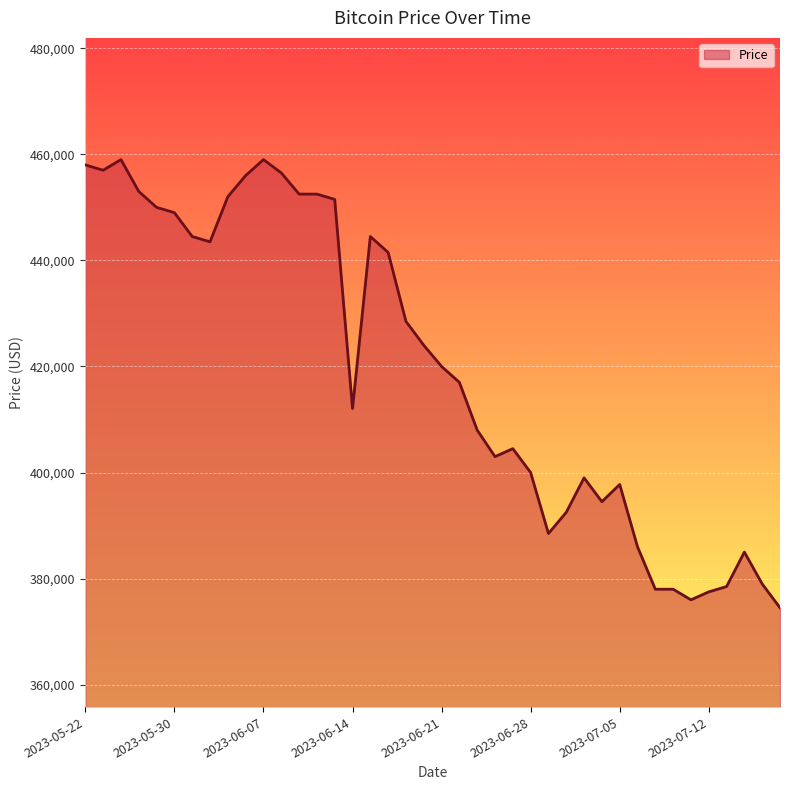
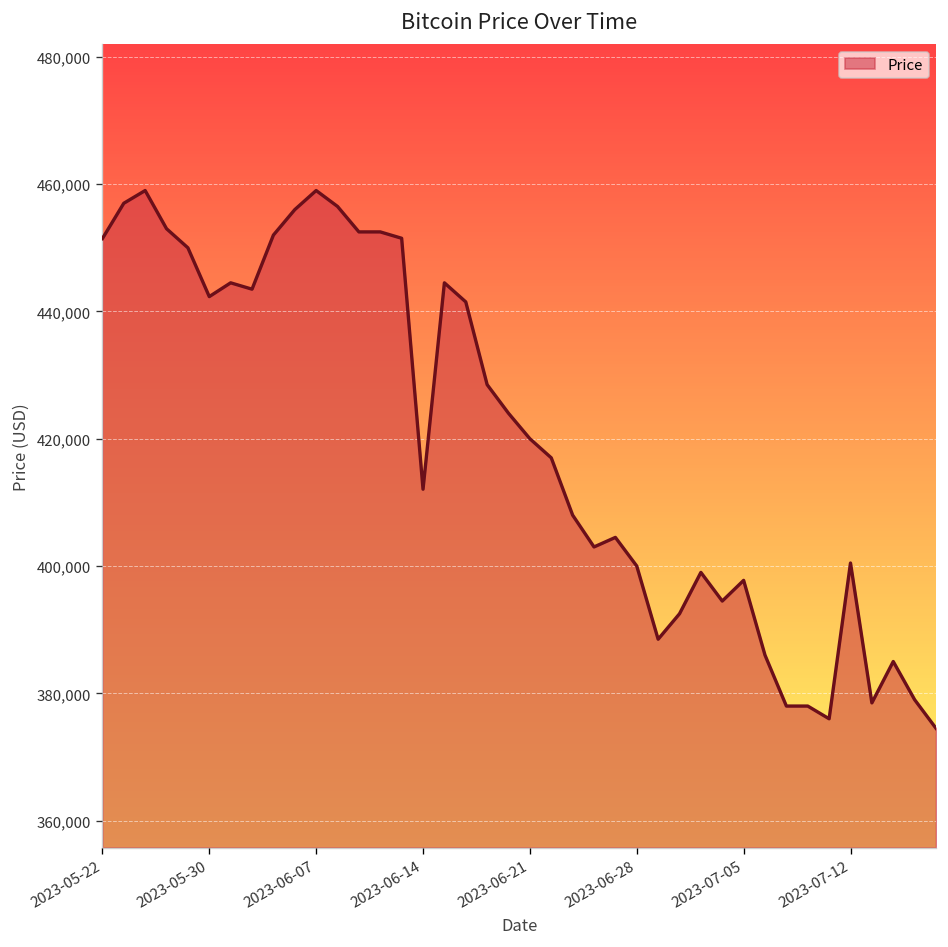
  {
-   "2023-05-22": "458,000",
-   "2023-05-30": "449,000",
+   "2023-05-22": "451,000",
+   "2023-05-30": "442,000",
    "2023-06-07": "459,000",
    "2023-06-14": "412,000",
    "2023-06-21": "420,000",
    "2023-06-28": "400,000",
    "2023-07-05": "398,000",
-   "2023-07-12": "378,000"
+   "2023-07-12": "400,000"
  }
